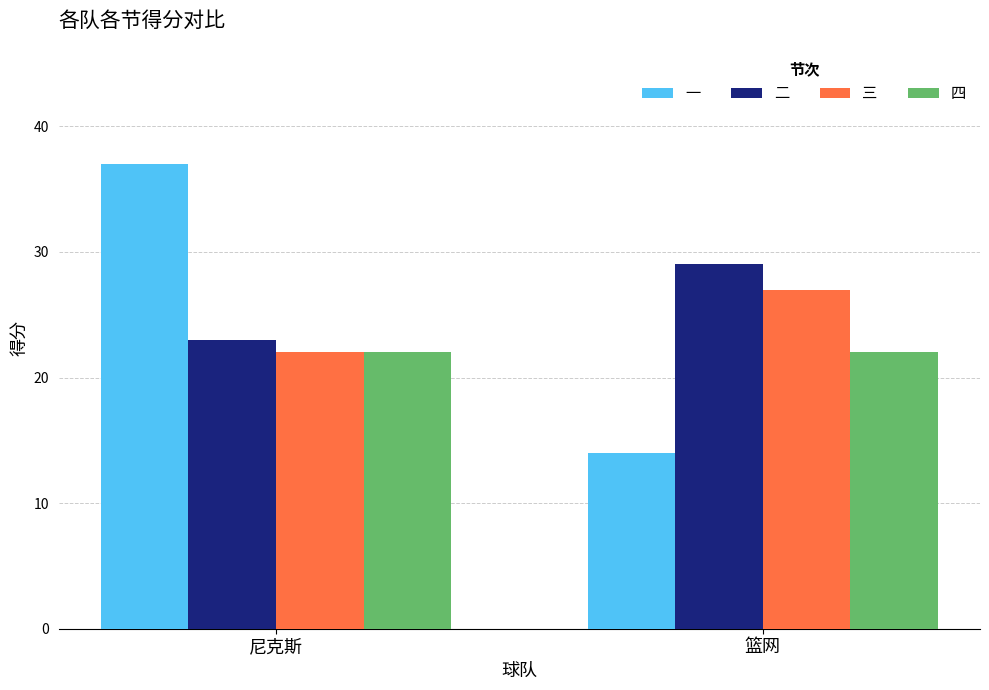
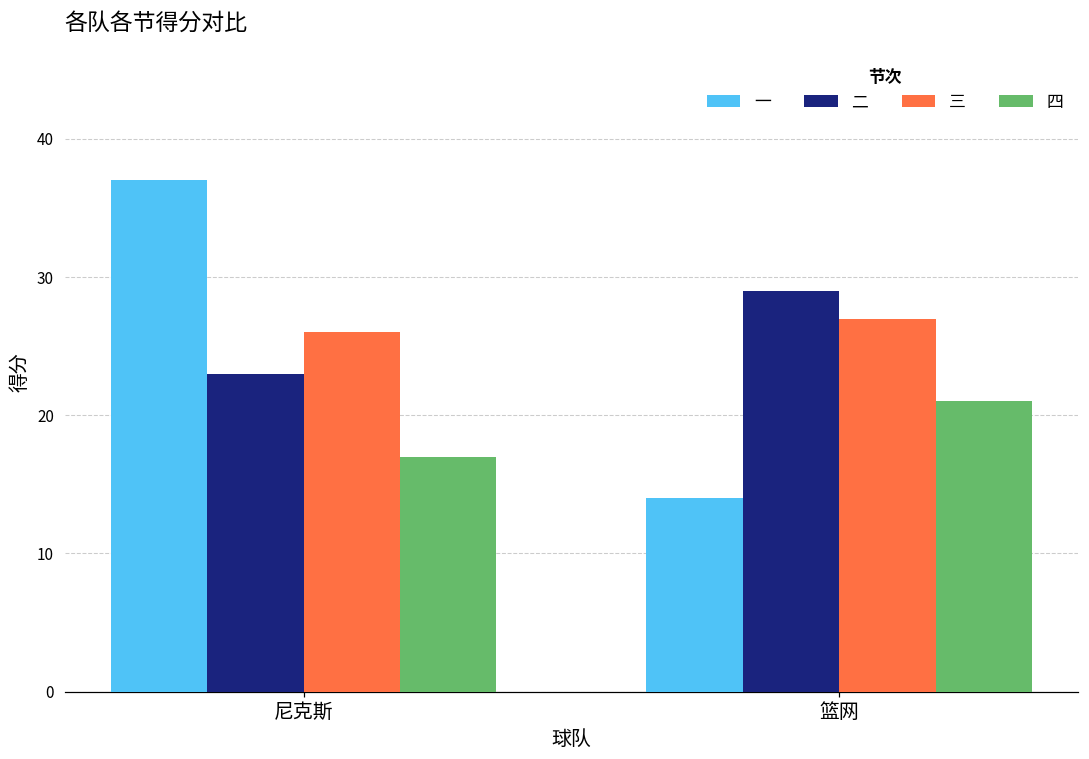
  {
    "一": {
      "尼克斯": 37,
      "篮网": 14
    },
    "二": {
      "尼克斯": 23,
      "篮网": 29
    },
    "三": {
-     "尼克斯": 22,
+     "尼克斯": 26,
      "篮网": 27
    },
    "四": {
-     "尼克斯": 22,
-     "篮网": 22
+     "尼克斯": 17,
+     "篮网": 21
    }
  }
